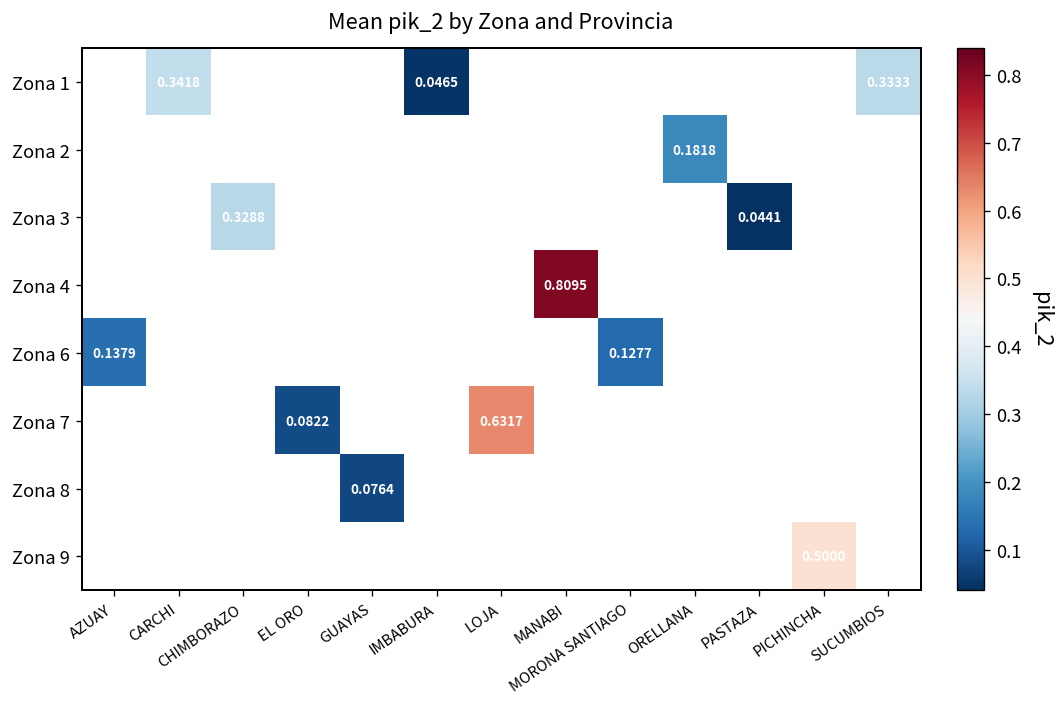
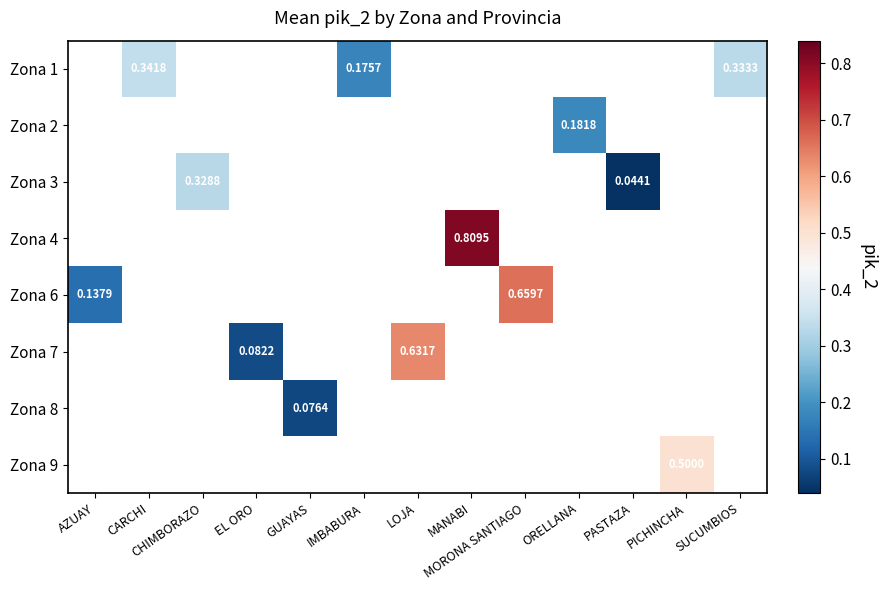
  {
    "Zona 1": {
      "CARCHI": 0.3418,
-     "IMBABURA": 0.0465,
+     "IMBABURA": 0.1757,
      "SUCUMBIOS": 0.3333
    },
    "Zona 2": {
      "ORELLANA": 0.1818
    },
    "Zona 3": {
      "CHIMBORAZO": 0.3288,
      "PASTAZA": 0.0441
    },
    "Zona 4": {
      "MANABI": 0.8095
    },
    "Zona 6": {
      "AZUAY": 0.1379,
-     "MORONA SANTIAGO": 0.1277
+     "MORONA SANTIAGO": 0.6597
    },
    "Zona 7": {
      "EL ORO": 0.0822,
      "LOJA": 0.6317
    },
    "Zona 8": {
      "GUAYAS": 0.0764
    }
  }
